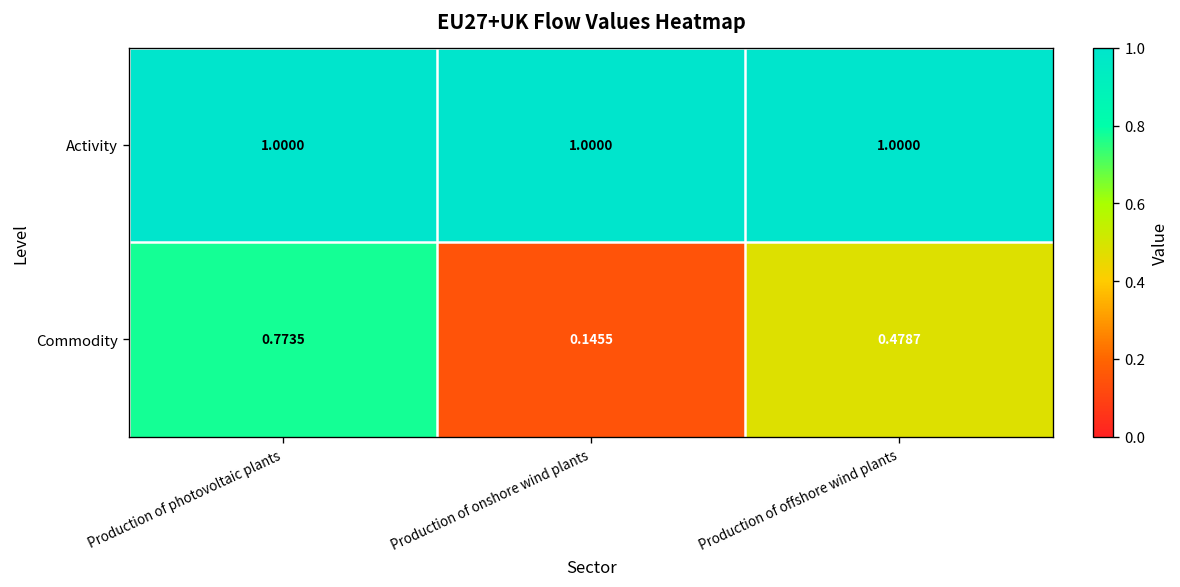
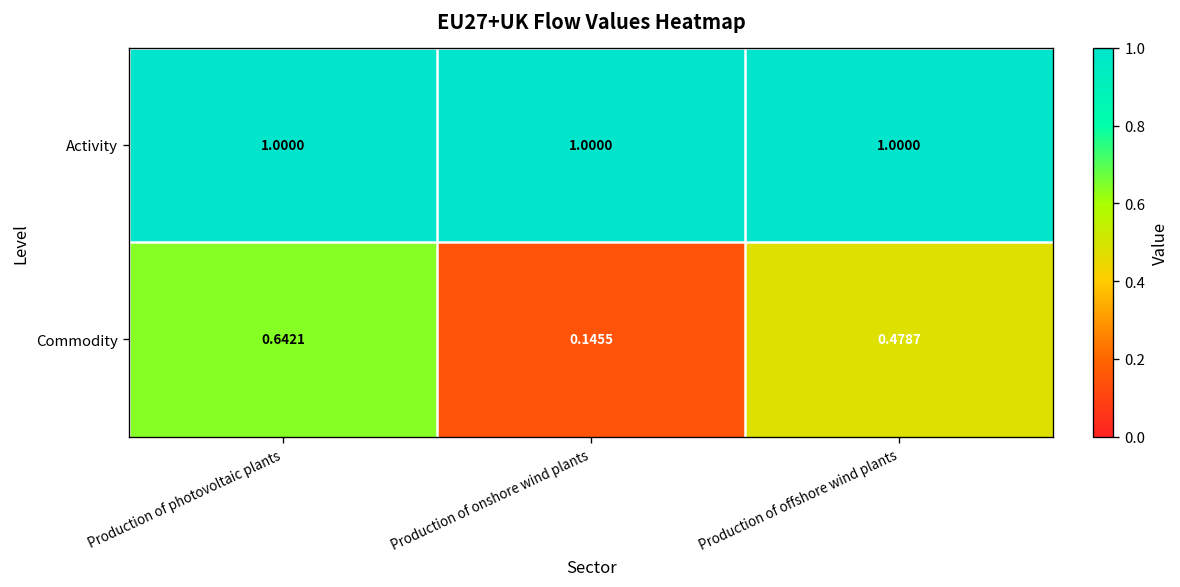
  {
    "Activity": {
      "Production of photovoltaic plants": 1.0000,
      "Production of onshore wind plants": 1.0000,
      "Production of offshore wind plants": 1.0000
    },
    "Commodity": {
-     "Production of photovoltaic plants": 0.7735,
+     "Production of photovoltaic plants": 0.6421,
      "Production of onshore wind plants": 0.1455,
      "Production of offshore wind plants": 0.4787
    }
  }
